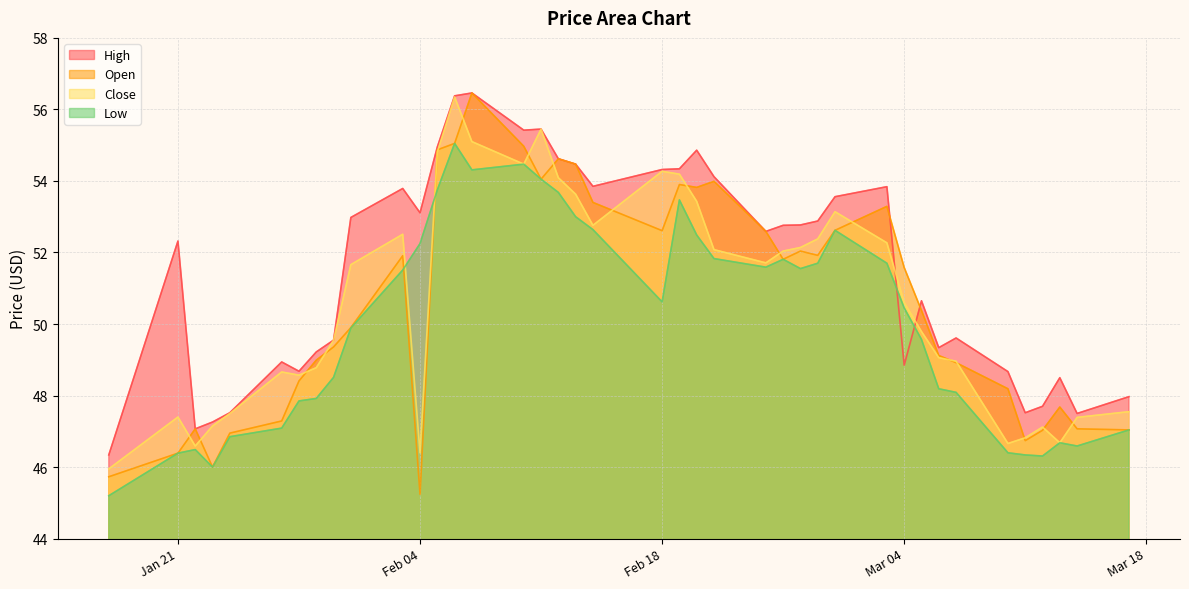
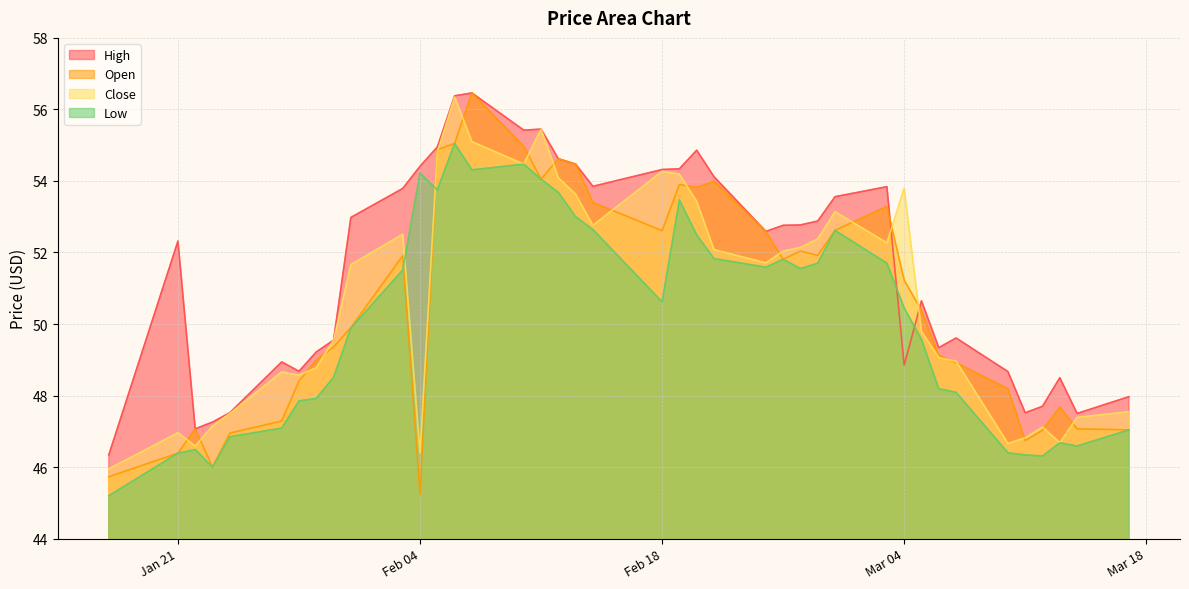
  {
    "High": {
      "Jan 21": 52.3,
-     "Feb 04": 53.1,
+     "Feb 04": 54.4,
      "Mar 04": 48.9
    },
    "Open": {
      "Feb 04": 45.2,
      "Feb 18": 52.6,
-     "Mar 04": 51.6
+     "Mar 04": 51.2
    },
    "Close": {
-     "Jan 21": 47.4,
+     "Jan 21": 47.0,
      "Feb 04": 46.4,
-     "Mar 04": 50.6
+     "Mar 04": 53.8
    },
    "Low": {
-     "Feb 04": 52.3,
+     "Feb 04": 54.2,
      "Feb 18": 50.6,
      "Mar 04": 50.5
    }
  }
